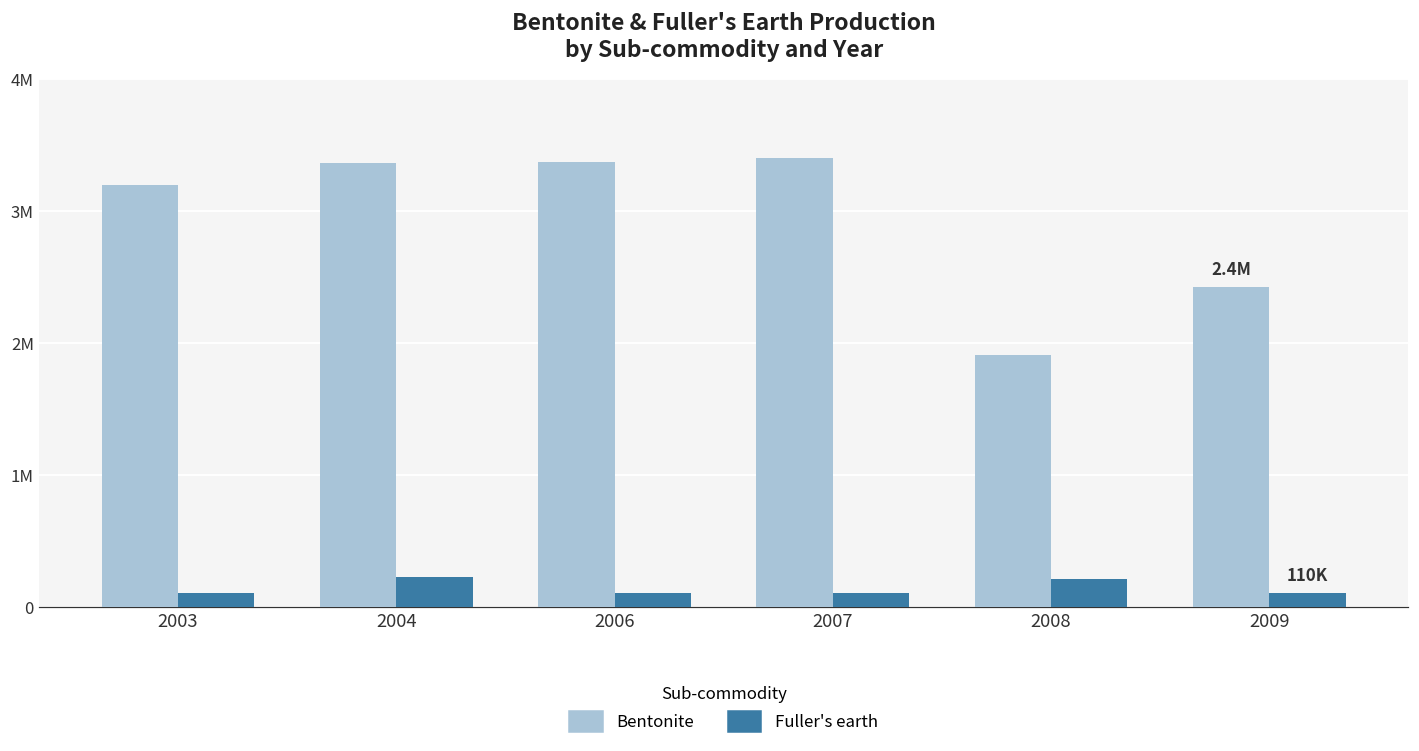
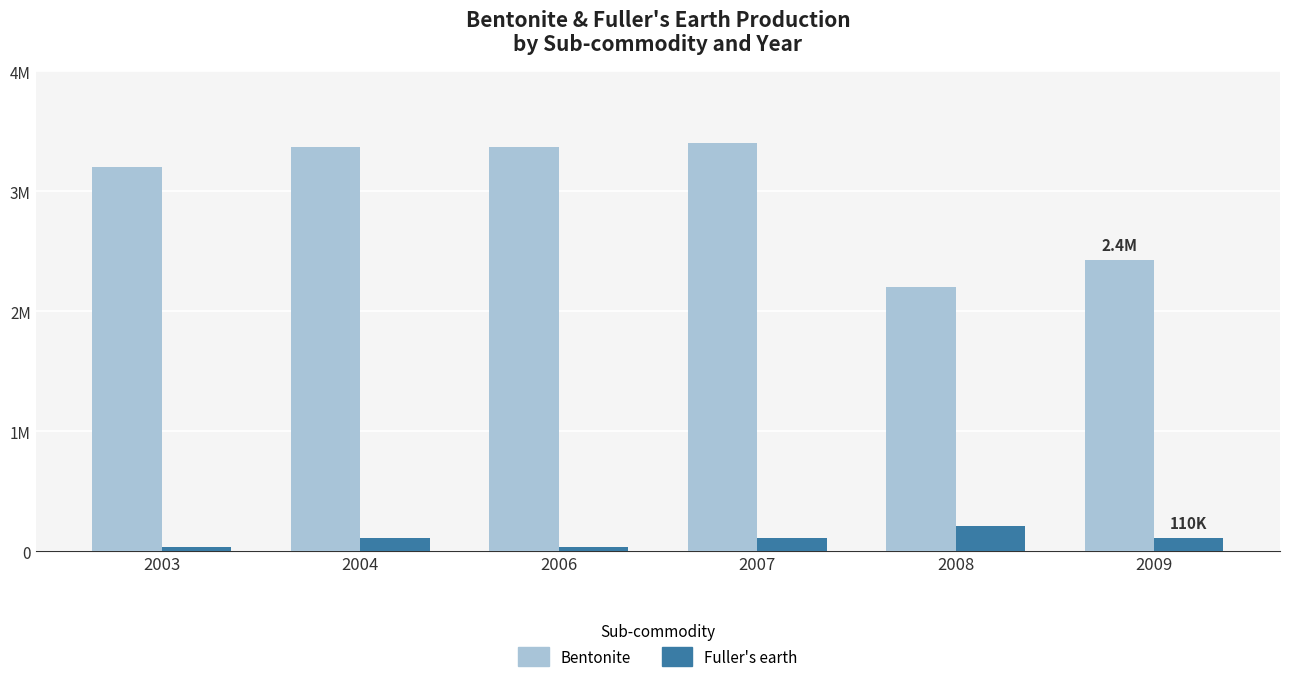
  {
    "Bentonite": {
      "2003": 3200000,
      "2004": 3370000,
      "2006": 3370000,
      "2007": 3400000,
-     "2008": 1910000
+     "2008": 2200000
    },
    "Fuller's earth": {
-     "2003": 110000,
-     "2004": 230000,
-     "2006": 110000,
+     "2003": 40000,
+     "2004": 110000,
+     "2006": 40000,
      "2007": 110000,
      "2008": 210000
    }
  }
